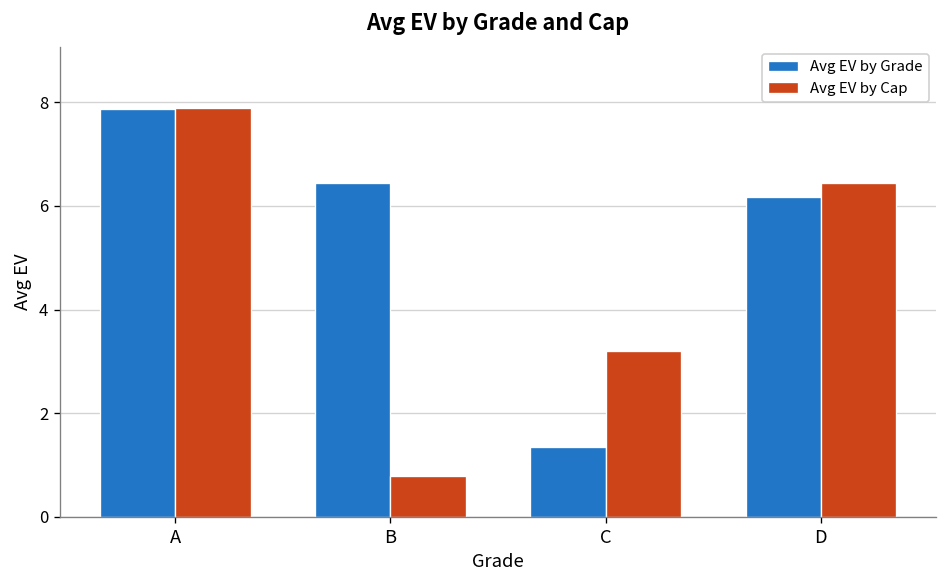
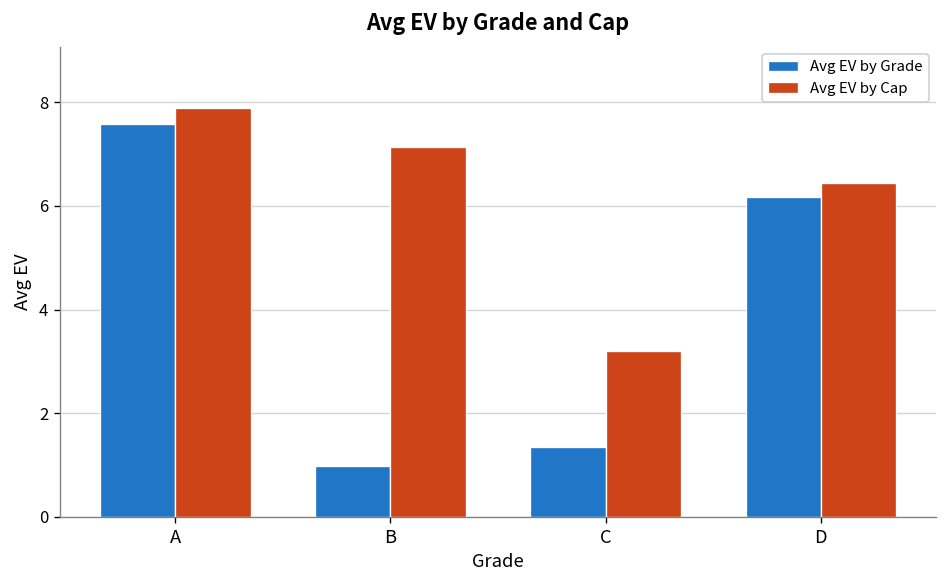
  {
    "Avg EV by Grade": {
-     "A": 7.9,
-     "B": 6.4,
+     "A": 7.6,
+     "B": 1.0,
      "C": 1.3,
      "D": 6.2
    },
    "Avg EV by Cap": {
      "A": 7.9,
-     "B": 0.8,
+     "B": 7.1,
      "C": 3.2,
      "D": 6.4
    }
  }
